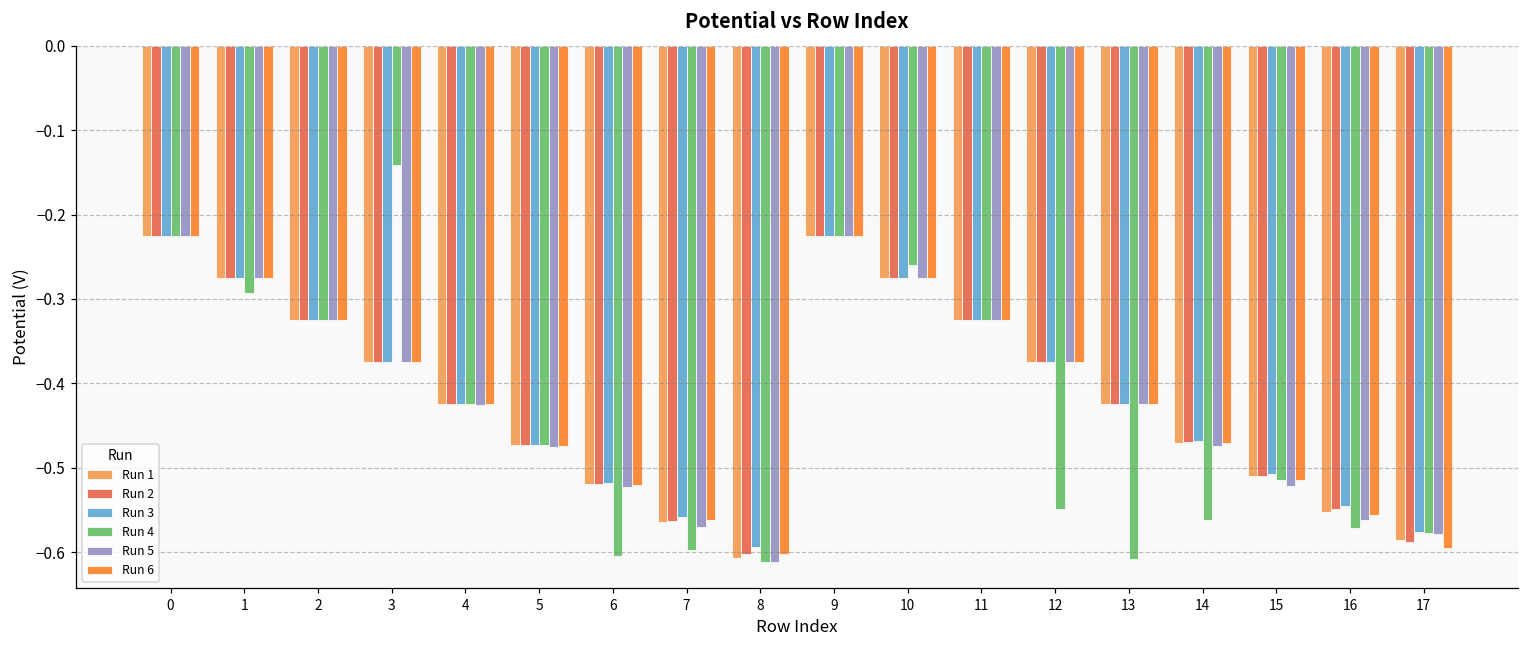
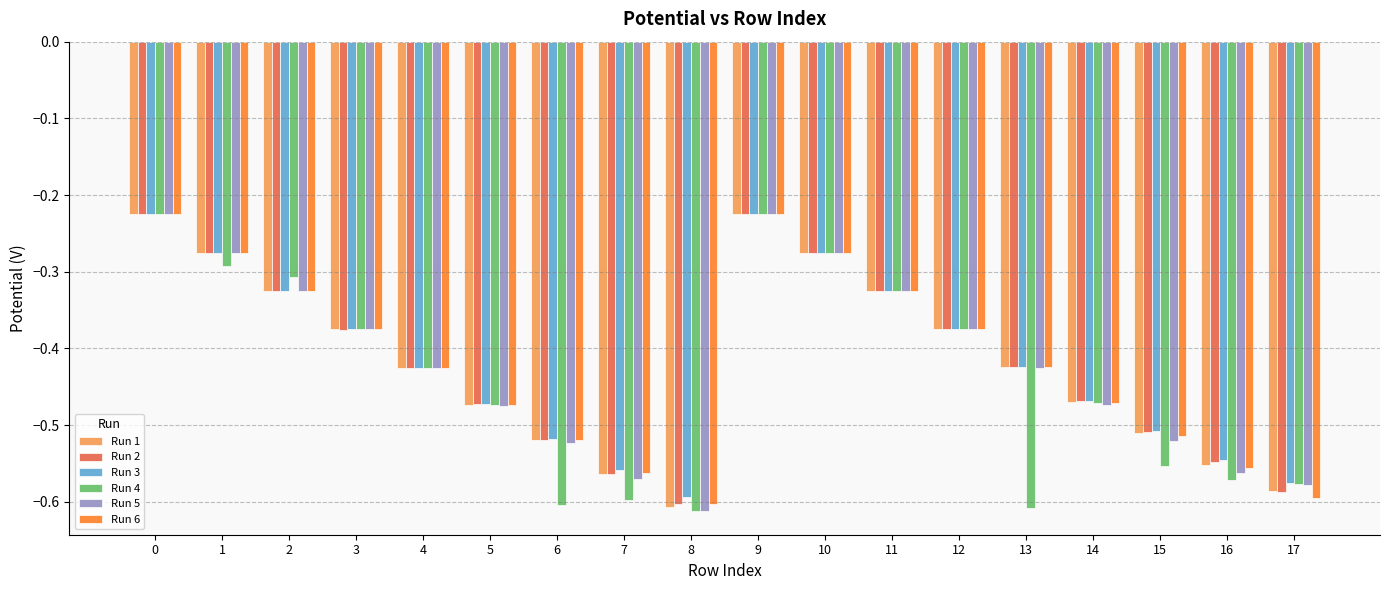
  {
    "Run 4": {
      "0": -0.22,
      "1": -0.29,
-     "2": -0.33,
-     "3": -0.14,
+     "2": -0.31,
+     "3": -0.38,
      "4": -0.43,
      "5": -0.47,
      "6": -0.60,
      "7": -0.60,
      "8": -0.61,
      "9": -0.22,
-     "10": -0.26,
+     "10": -0.28,
      "11": -0.33,
-     "12": -0.55,
+     "12": -0.38,
      "13": -0.61,
-     "14": -0.56,
-     "15": -0.51,
+     "14": -0.47,
+     "15": -0.55,
      "16": -0.57,
      "17": -0.58
    }
  }
